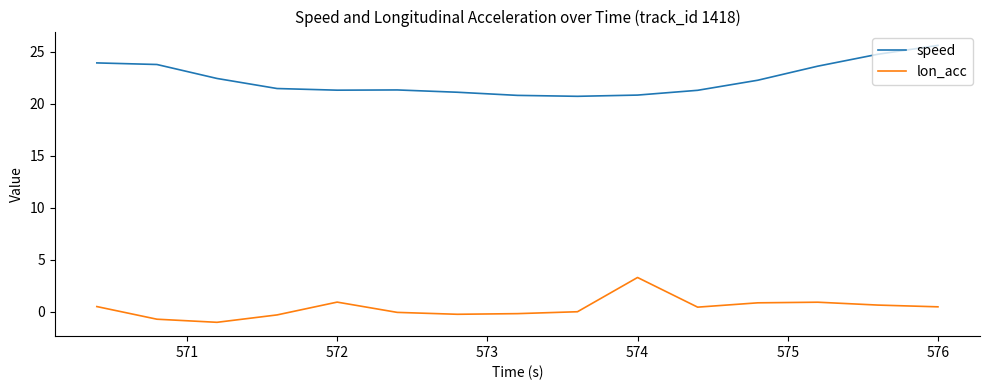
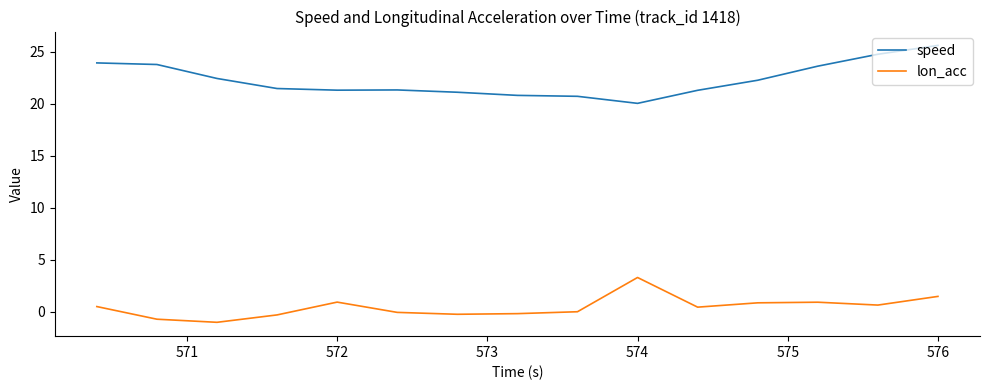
  {
    "speed": {
      "572": 21.3,
-     "574": 20.8
+     "574": 20.0
    },
    "lon_acc": {
      "572": 0.9,
      "574": 3.3,
-     "576": 0.5
+     "576": 1.5
    }
  }
